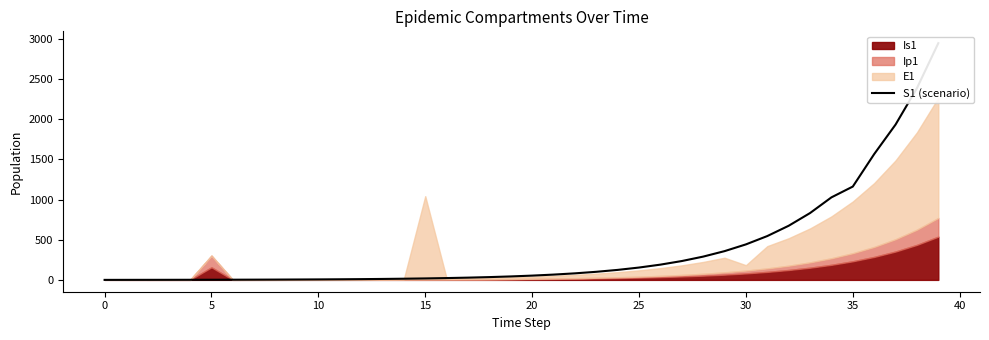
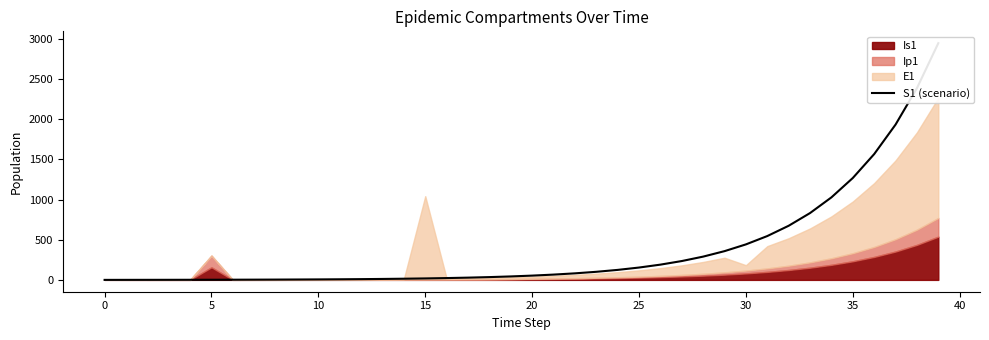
  {
    "S1 (scenario)": {
      "5": 0,
      "25": 200,
      "30": 400,
-     "35": 1200
+     "35": 1300
    },
    "Is1": {
      "5": 200,
      "30": 100,
      "35": 200
    },
    "Ip1": {
      "30": 0,
      "35": 100
    },
    "E1": {
      "15": 1000,
      "25": 100,
      "30": 100,
      "35": 600
    }
  }
